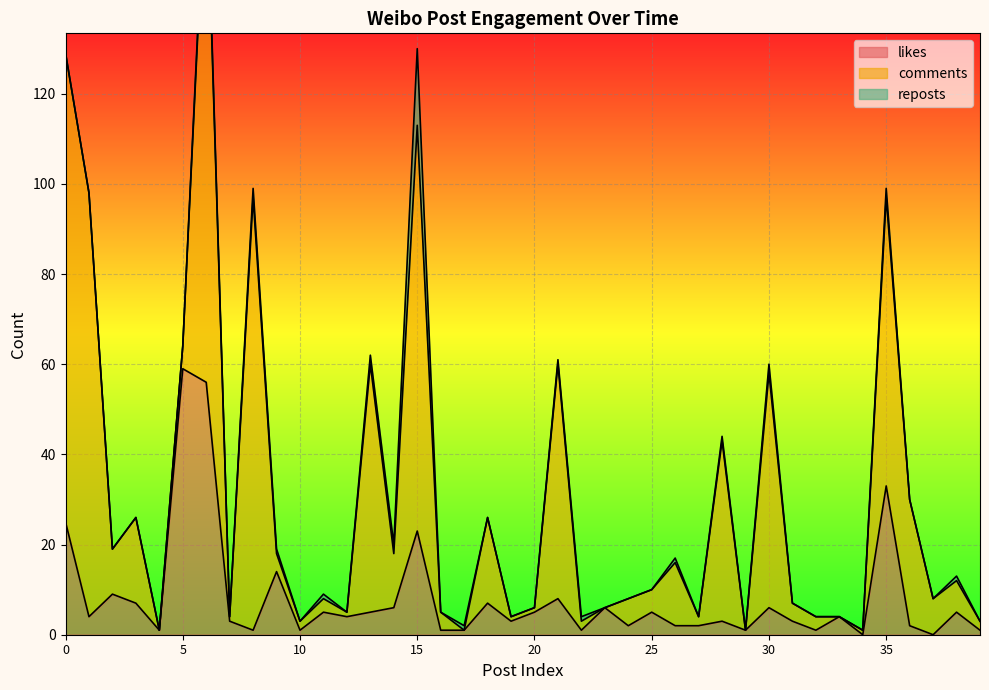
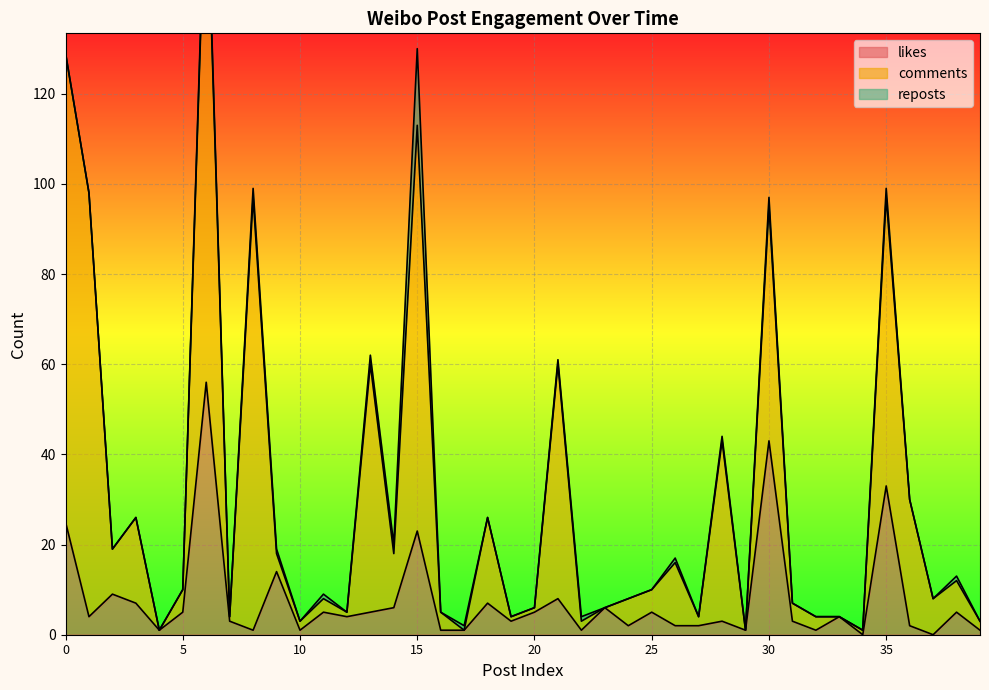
  {
    "likes": {
      "0": 25,
-     "5": 59,
+     "5": 5,
      "10": 1,
      "15": 23,
      "20": 5,
      "25": 5,
-     "30": 6,
+     "30": 43,
      "35": 33
    },
    "comments": {
      "15": 90,
      "30": 52,
      "35": 64
    },
    "reposts": {
      "15": 17,
      "30": 2,
      "35": 2
    }
  }
